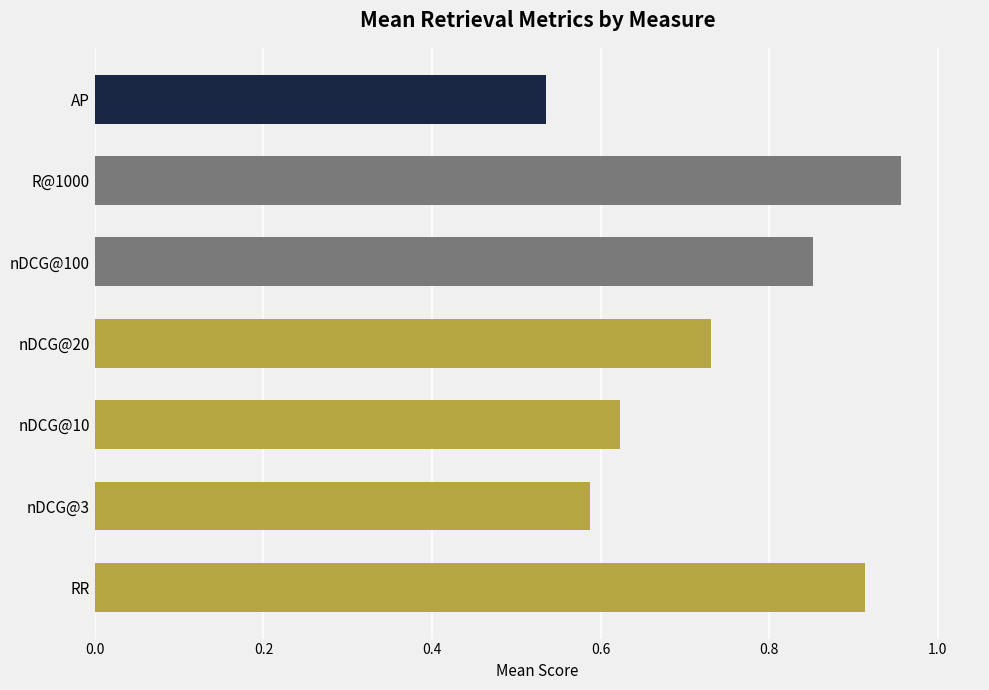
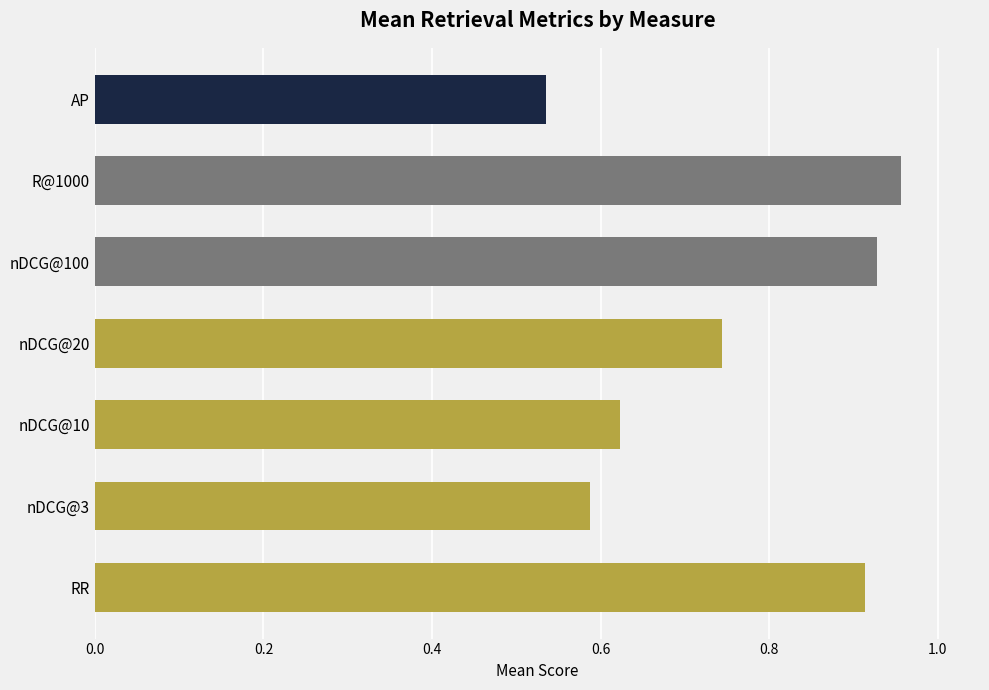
  {
    "AP": 0.54,
    "R@1000": 0.96,
-   "nDCG@100": 0.85,
-   "nDCG@20": 0.73,
+   "nDCG@100": 0.93,
+   "nDCG@20": 0.74,
    "nDCG@10": 0.62,
    "nDCG@3": 0.59,
    "RR": 0.91
  }
